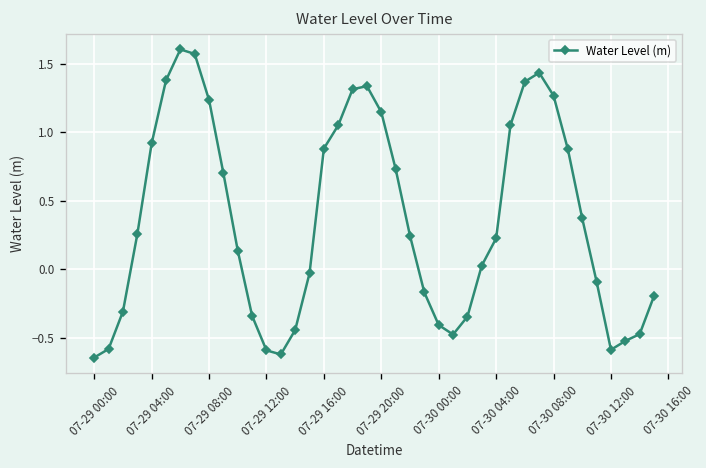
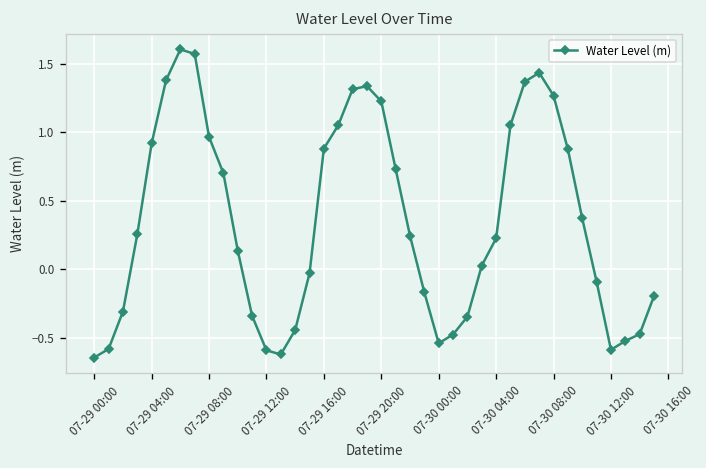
  {
    "07-29 00:00": -0.64,
    "07-29 04:00": 0.92,
-   "07-29 08:00": 1.24,
+   "07-29 08:00": 0.97,
    "07-29 12:00": -0.59,
    "07-29 16:00": 0.88,
-   "07-29 20:00": 1.15,
-   "07-30 00:00": -0.41,
+   "07-29 20:00": 1.23,
+   "07-30 00:00": -0.54,
    "07-30 04:00": 0.23,
    "07-30 08:00": 1.27,
    "07-30 12:00": -0.59
  }
